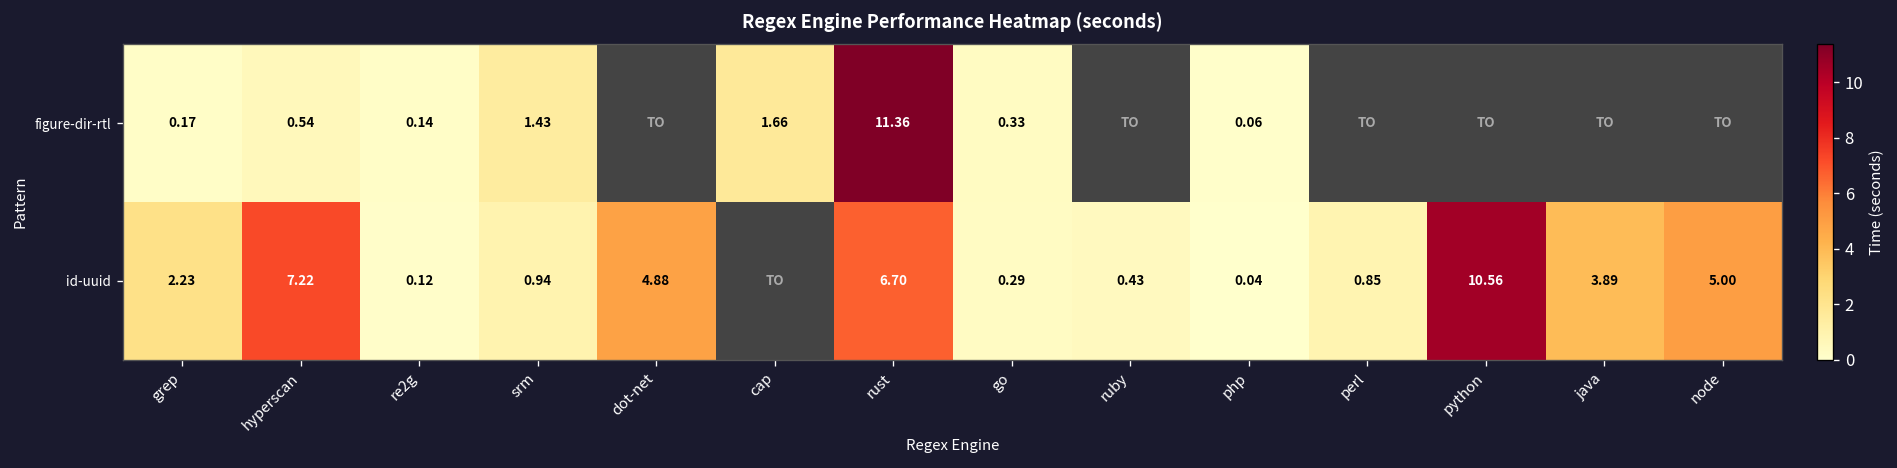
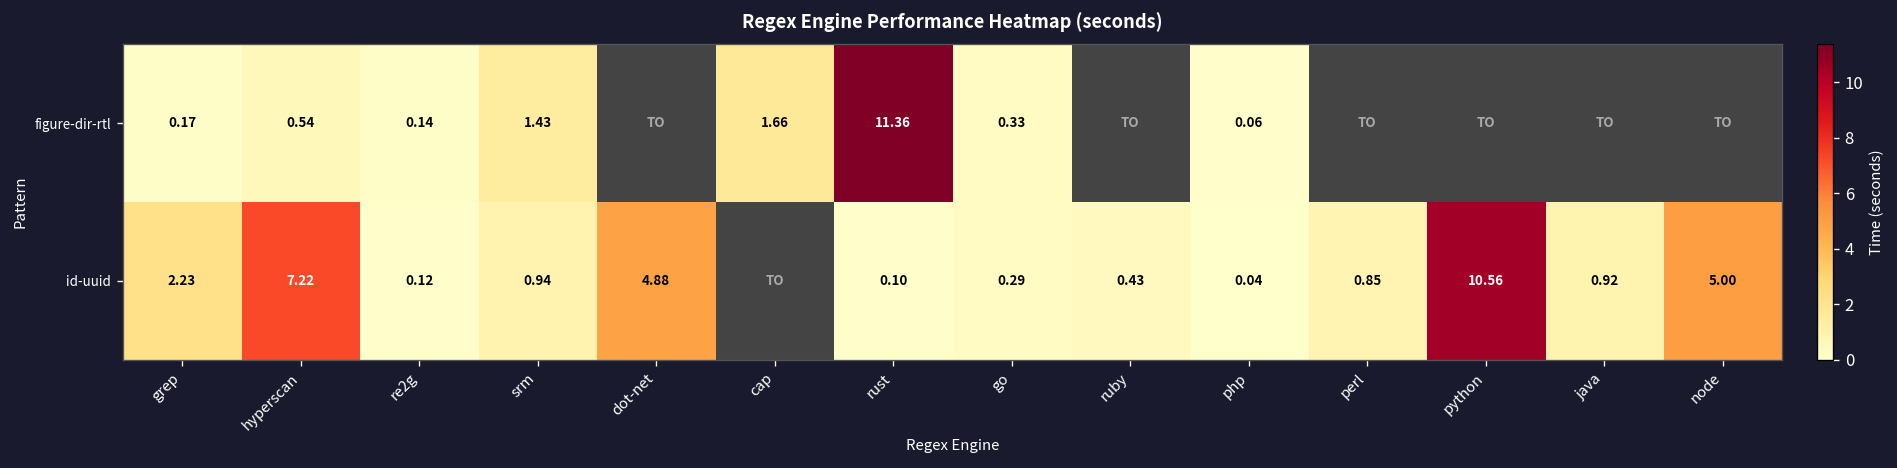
  {
    "figure-dir-rtl": {
      "grep": 0.17,
      "hyperscan": 0.54,
      "re2g": 0.14,
      "srm": 1.43,
      "cap": 1.66,
      "rust": 11.36,
      "go": 0.33,
      "php": 0.06
    },
    "id-uuid": {
      "grep": 2.23,
      "hyperscan": 7.22,
      "re2g": 0.12,
      "srm": 0.94,
      "dot-net": 4.88,
-     "rust": 6.70,
+     "rust": 0.10,
      "go": 0.29,
      "ruby": 0.43,
      "php": 0.04,
      "perl": 0.85,
      "python": 10.56,
-     "java": 3.89,
+     "java": 0.92,
      "node": 5.00
    }
  }
